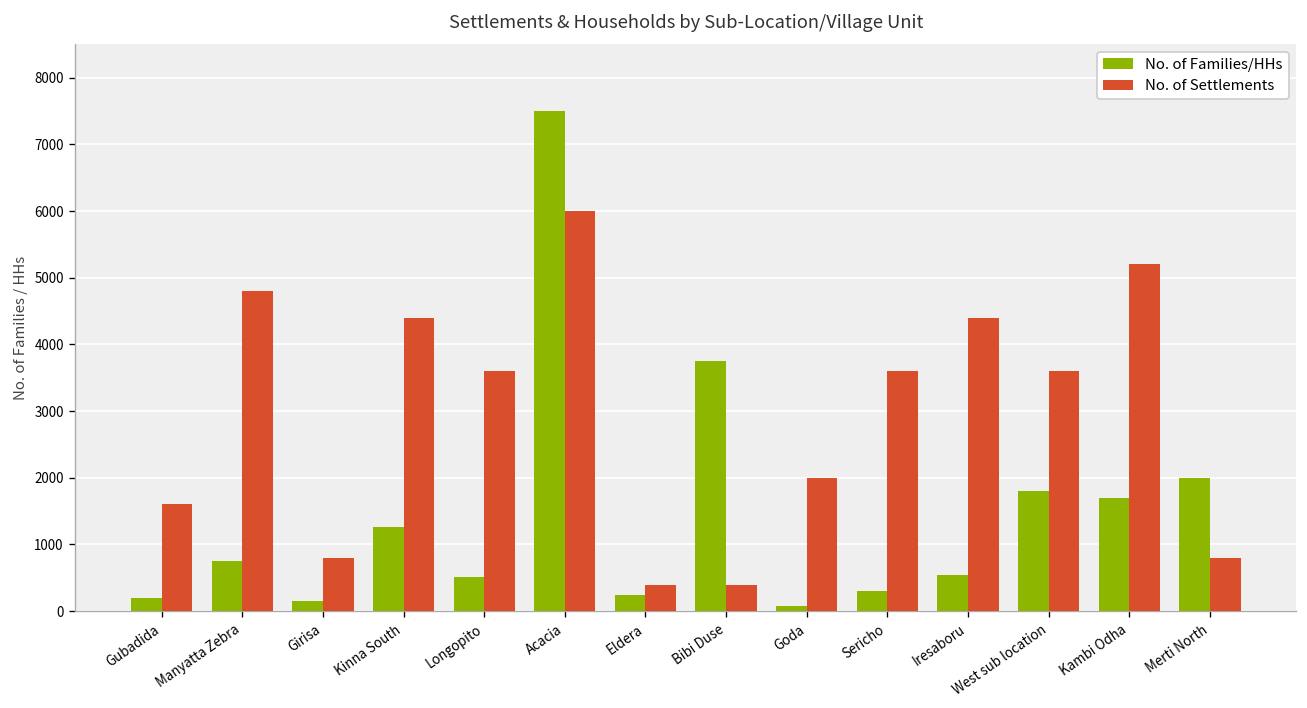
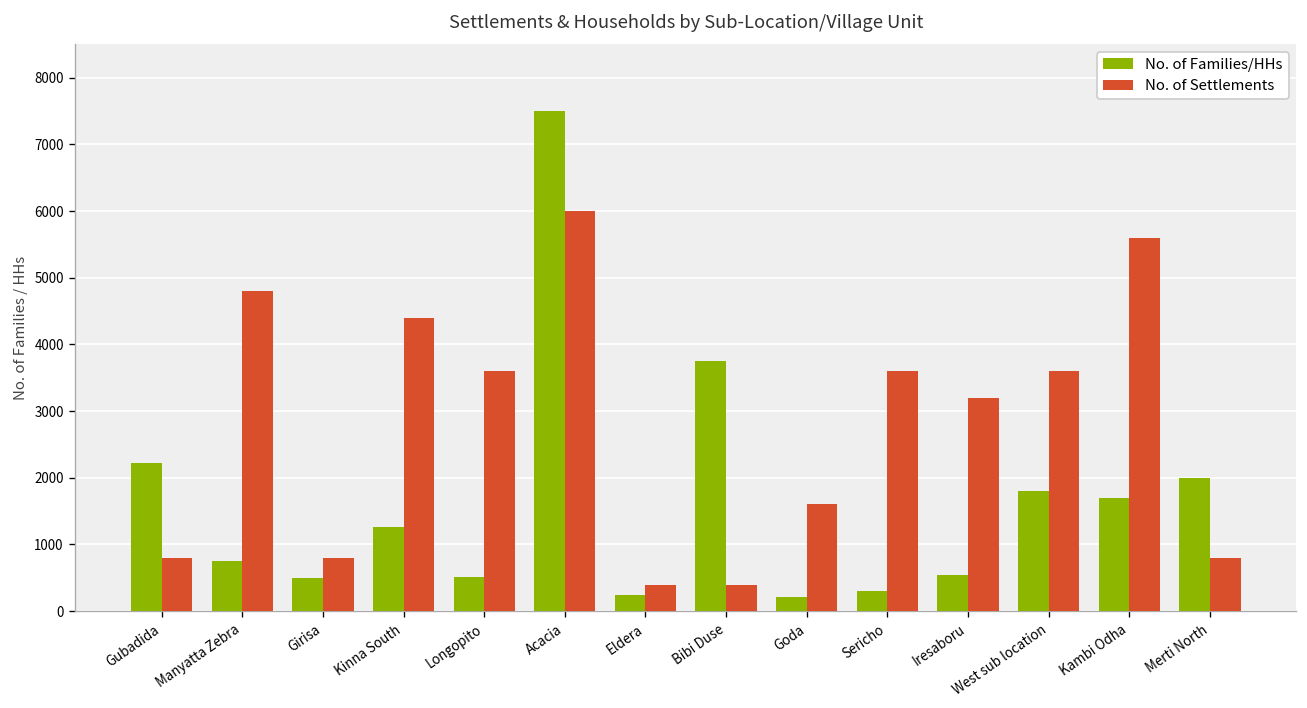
  {
    "No. of Families/HHs": {
-     "Gubadida": 200,
+     "Gubadida": 2200,
      "Manyatta Zebra": 800,
-     "Girisa": 200,
+     "Girisa": 500,
      "Kinna South": 1300,
      "Longopito": 500,
      "Acacia": 7500,
      "Eldera": 200,
      "Bibi Duse": 3700,
-     "Goda": 100,
+     "Goda": 200,
      "Sericho": 300,
      "Iresaboru": 500,
      "West sub location": 1800,
      "Kambi Odha": 1700,
      "Merti North": 2000
    },
    "No. of Settlements": {
-     "Gubadida": 1600,
+     "Gubadida": 800,
      "Manyatta Zebra": 4800,
      "Girisa": 800,
      "Kinna South": 4400,
      "Longopito": 3600,
      "Acacia": 6000,
      "Eldera": 400,
      "Bibi Duse": 400,
-     "Goda": 2000,
+     "Goda": 1600,
      "Sericho": 3600,
-     "Iresaboru": 4400,
+     "Iresaboru": 3200,
      "West sub location": 3600,
-     "Kambi Odha": 5200,
+     "Kambi Odha": 5600,
      "Merti North": 800
    }
  }
